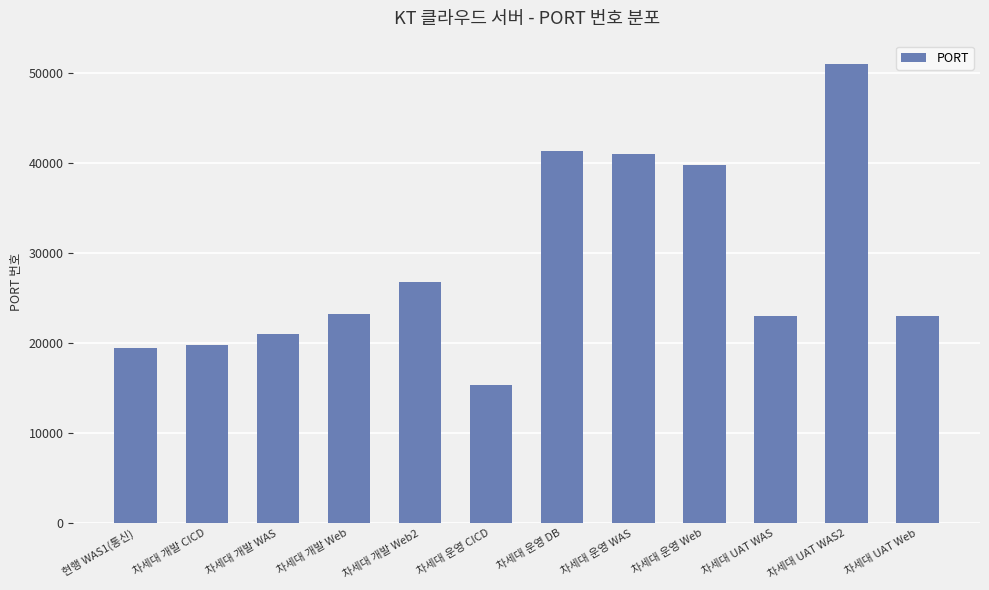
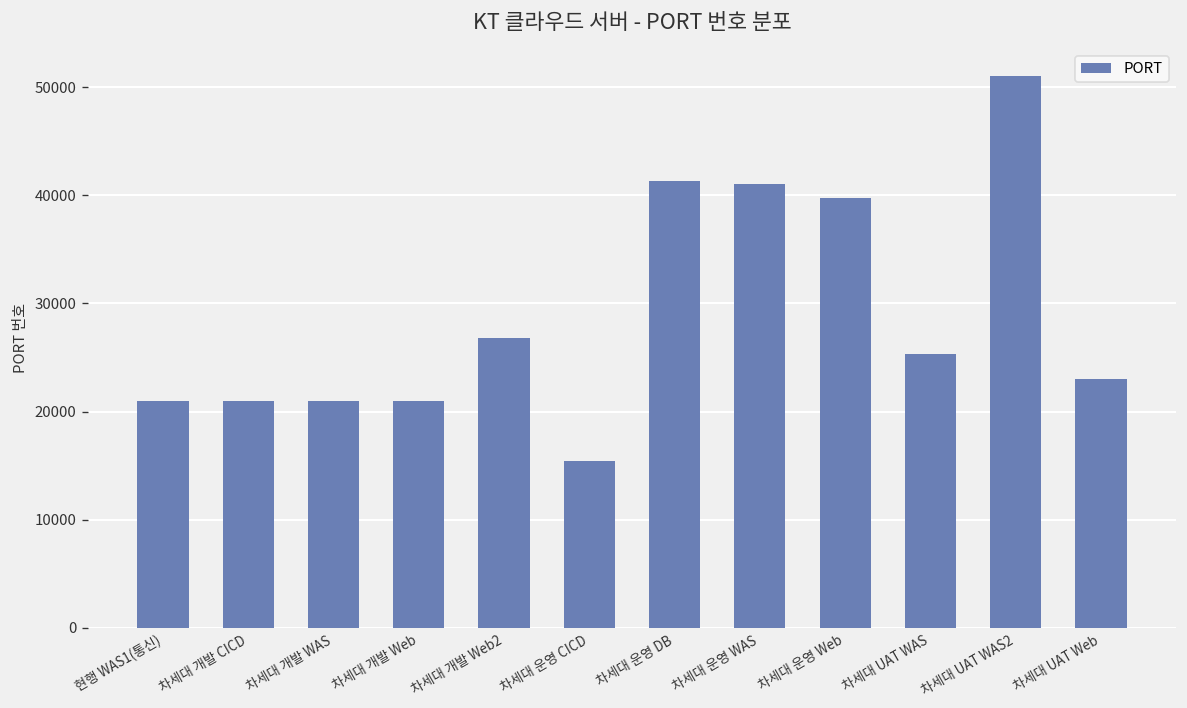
  {
-   "현행 WAS1(통신)": 19000,
-   "차세대 개발 CICD": 20000,
+   "현행 WAS1(통신)": 21000,
+   "차세대 개발 CICD": 21000,
    "차세대 개발 WAS": 21000,
-   "차세대 개발 Web": 23000,
+   "차세대 개발 Web": 21000,
    "차세대 개발 Web2": 27000,
    "차세대 운영 CICD": 15000,
    "차세대 운영 DB": 41000,
    "차세대 운영 WAS": 41000,
    "차세대 운영 Web": 40000,
-   "차세대 UAT WAS": 23000,
+   "차세대 UAT WAS": 25000,
    "차세대 UAT WAS2": 51000,
    "차세대 UAT Web": 23000
  }
